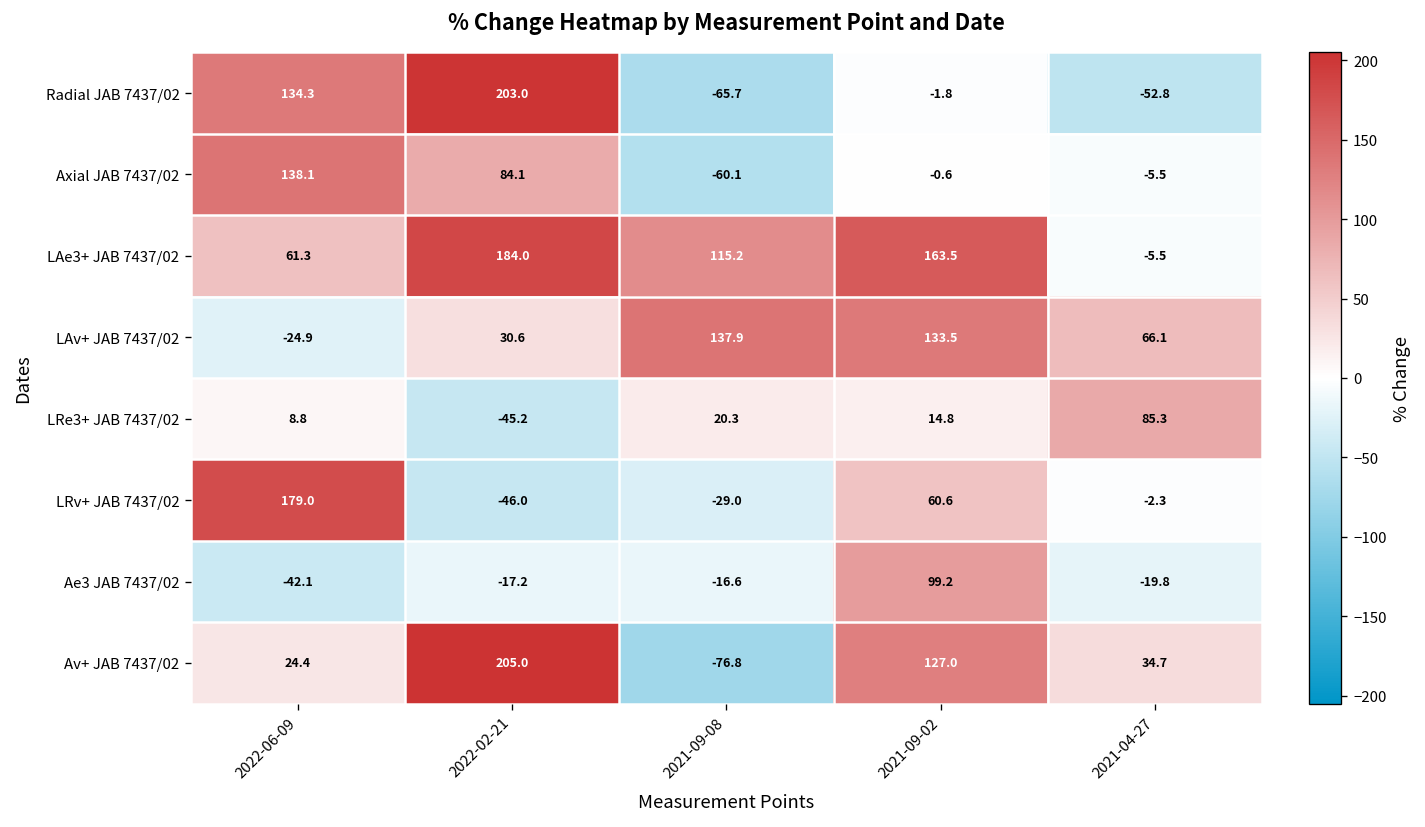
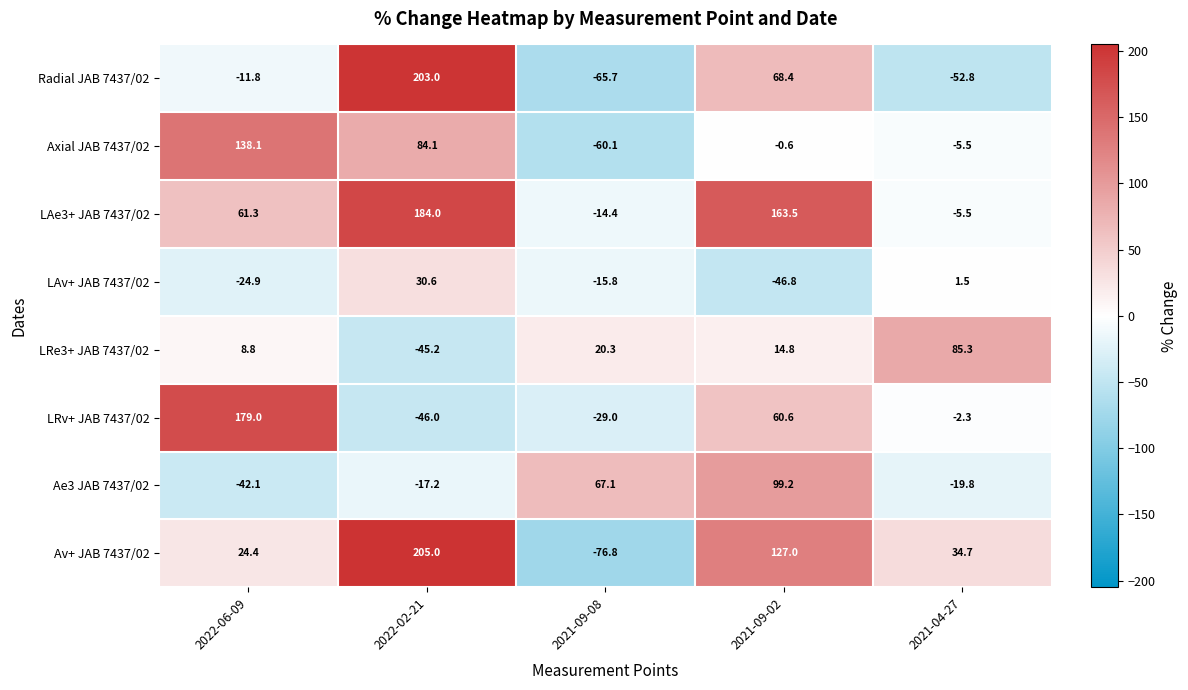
  {
    "Radial JAB 7437/02": {
-     "2022-06-09": 134.3,
+     "2022-06-09": -11.8,
      "2022-02-21": 203.0,
      "2021-09-08": -65.7,
-     "2021-09-02": -1.8,
+     "2021-09-02": 68.4,
      "2021-04-27": -52.8
    },
    "Axial JAB 7437/02": {
      "2022-06-09": 138.1,
      "2022-02-21": 84.1,
      "2021-09-08": -60.1,
      "2021-09-02": -0.6,
      "2021-04-27": -5.5
    },
    "LAe3+ JAB 7437/02": {
      "2022-06-09": 61.3,
      "2022-02-21": 184.0,
-     "2021-09-08": 115.2,
+     "2021-09-08": -14.4,
      "2021-09-02": 163.5,
      "2021-04-27": -5.5
    },
    "LAv+ JAB 7437/02": {
      "2022-06-09": -24.9,
      "2022-02-21": 30.6,
-     "2021-09-08": 137.9,
-     "2021-09-02": 133.5,
-     "2021-04-27": 66.1
+     "2021-09-08": -15.8,
+     "2021-09-02": -46.8,
+     "2021-04-27": 1.5
    },
    "LRe3+ JAB 7437/02": {
      "2022-06-09": 8.8,
      "2022-02-21": -45.2,
      "2021-09-08": 20.3,
      "2021-09-02": 14.8,
      "2021-04-27": 85.3
    },
    "LRv+ JAB 7437/02": {
      "2022-06-09": 179.0,
      "2022-02-21": -46.0,
      "2021-09-08": -29.0,
      "2021-09-02": 60.6,
      "2021-04-27": -2.3
    },
    "Ae3 JAB 7437/02": {
      "2022-06-09": -42.1,
      "2022-02-21": -17.2,
-     "2021-09-08": -16.6,
+     "2021-09-08": 67.1,
      "2021-09-02": 99.2,
      "2021-04-27": -19.8
    },
    "Av+ JAB 7437/02": {
      "2022-06-09": 24.4,
      "2022-02-21": 205.0,
      "2021-09-08": -76.8,
      "2021-09-02": 127.0,
      "2021-04-27": 34.7
    }
  }
